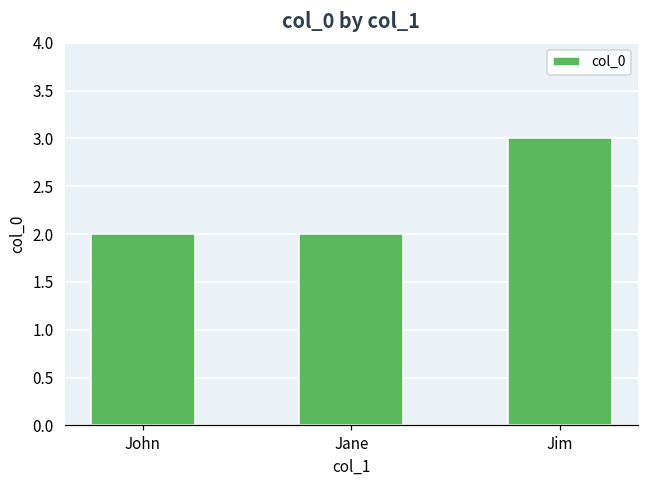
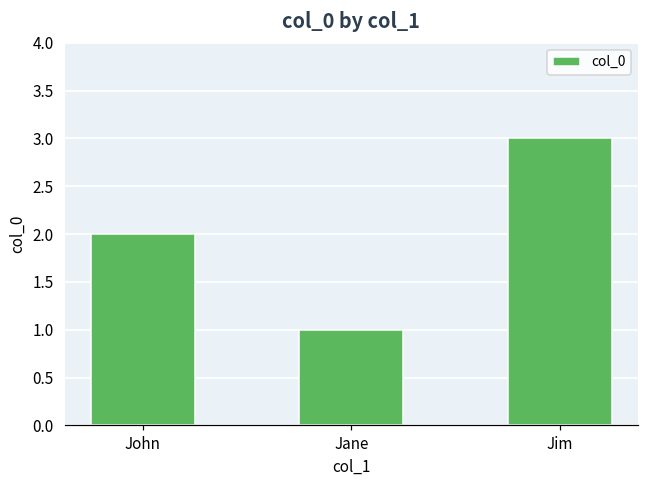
  {
    "John": 2,
-   "Jane": 2,
+   "Jane": 1,
    "Jim": 3
  }
